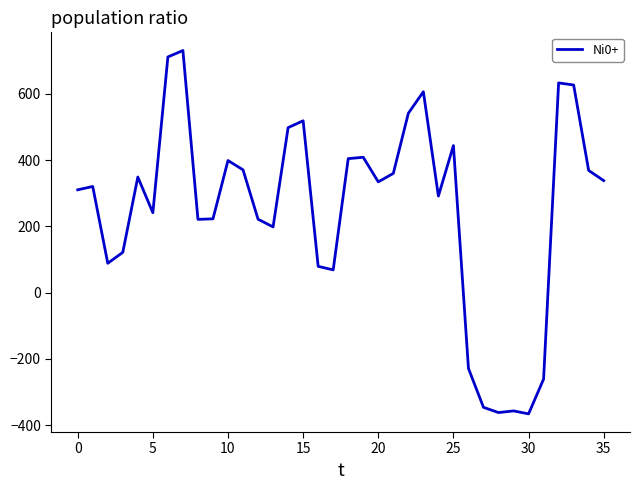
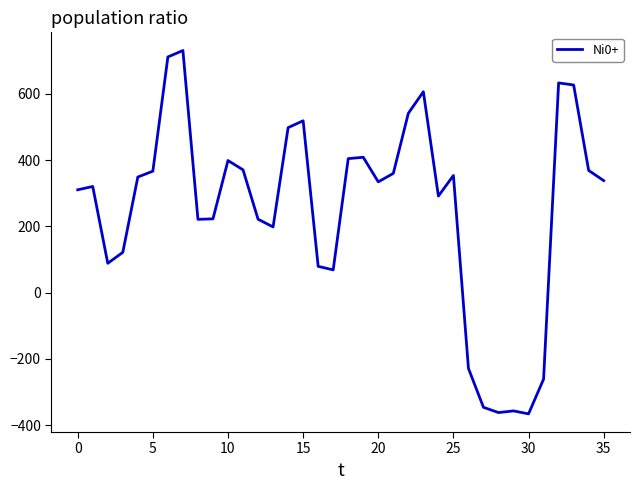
  {
    "0": 310,
-   "5": 240,
+   "5": 370,
    "10": 400,
    "15": 520,
    "20": 330,
-   "25": 440,
+   "25": 350,
    "30": -370,
    "35": 340
  }
